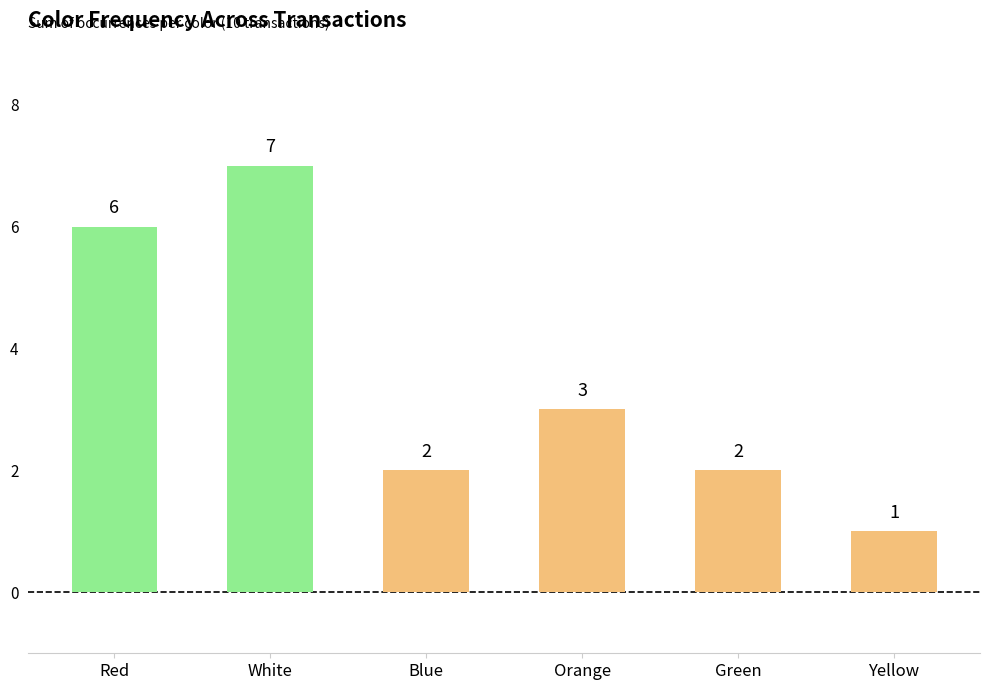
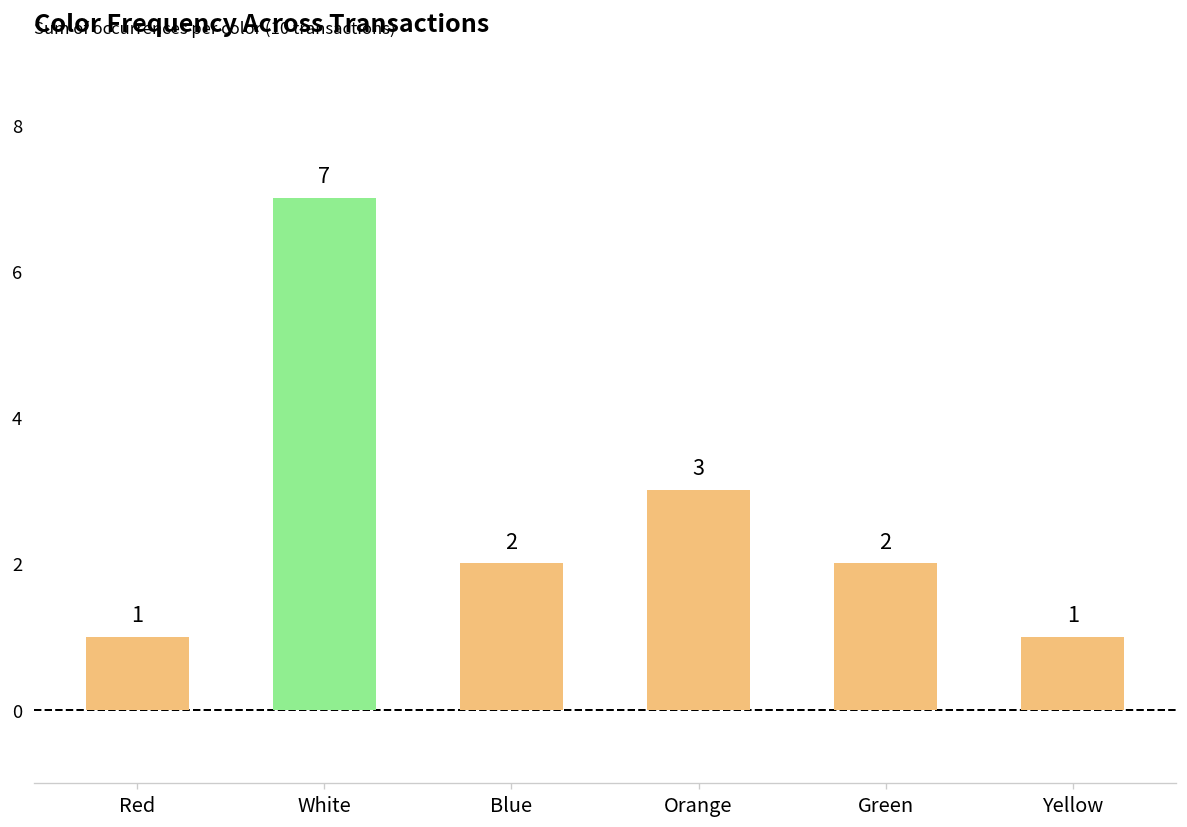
  {
-   "Red": 6,
+   "Red": 1,
    "White": 7,
    "Blue": 2,
    "Orange": 3,
    "Green": 2,
    "Yellow": 1
  }
